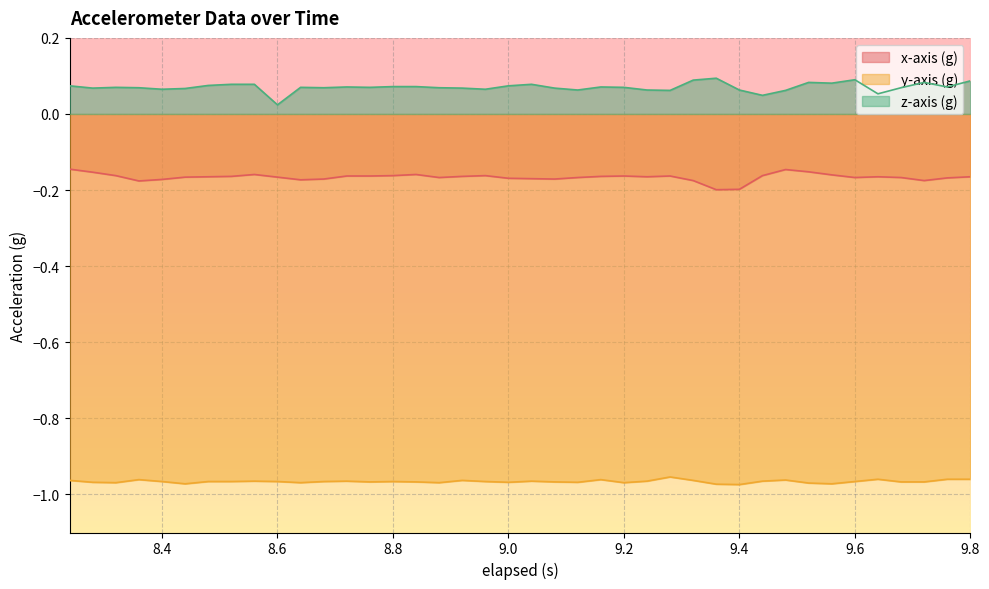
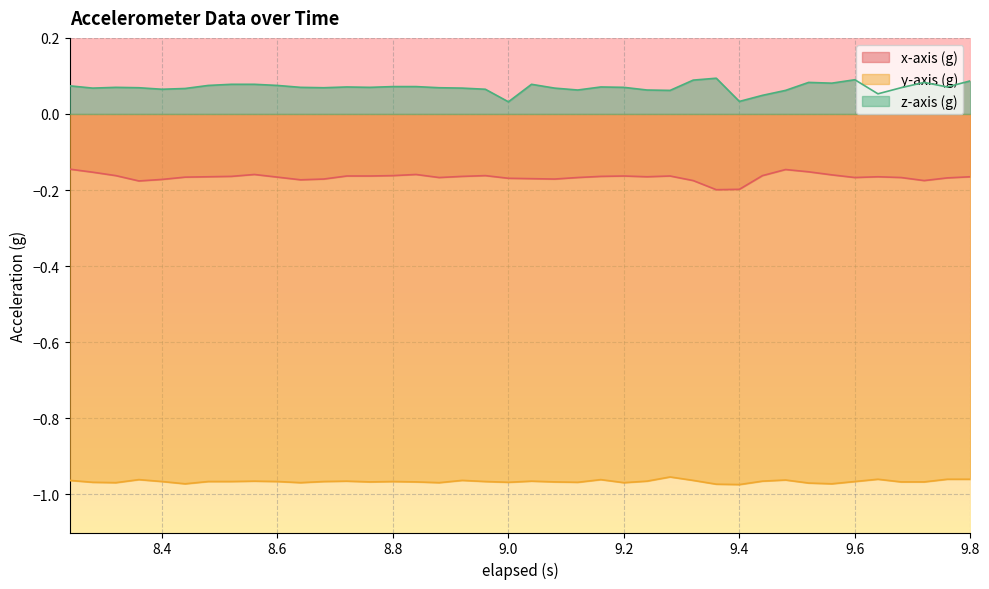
  {
    "z-axis (g)": {
      "8.4": 0.07,
-     "8.6": 0.02,
+     "8.6": 0.08,
      "8.8": 0.07,
-     "9.0": 0.07,
+     "9.0": 0.03,
      "9.2": 0.07,
-     "9.4": 0.06,
+     "9.4": 0.03,
      "9.6": 0.09,
      "9.8": 0.09
    }
  }
